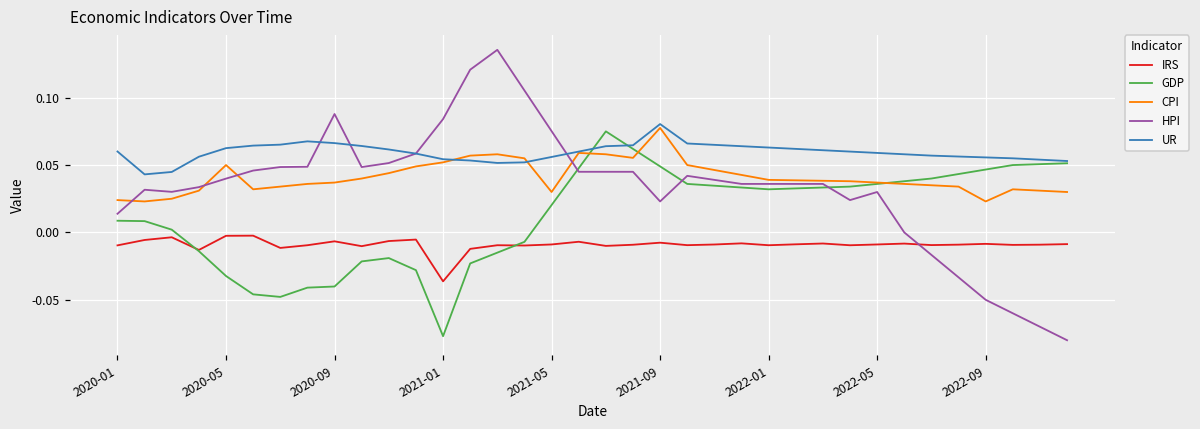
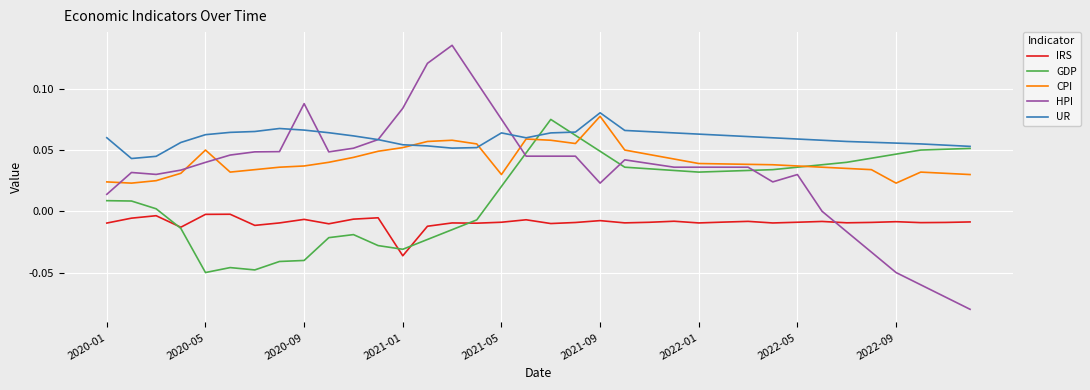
  {
    "IRS": {
      "2020-01": -0.010,
      "2020-05": -0.003,
      "2020-09": -0.007,
      "2021-01": -0.036,
      "2021-05": -0.009,
      "2021-09": -0.008,
      "2022-01": -0.010,
      "2022-05": -0.009,
      "2022-09": -0.008
    },
    "GDP": {
      "2020-01": 0.009,
-     "2020-05": -0.032,
+     "2020-05": -0.050,
      "2020-09": -0.040,
-     "2021-01": -0.077,
+     "2021-01": -0.031,
      "2021-05": 0.020,
      "2021-09": 0.049,
      "2022-01": 0.032,
      "2022-09": 0.047
    },
    "CPI": {
      "2020-01": 0.024,
      "2020-05": 0.050,
      "2020-09": 0.037,
      "2021-01": 0.052,
      "2021-05": 0.030,
      "2021-09": 0.078,
      "2022-01": 0.039,
      "2022-09": 0.023
    },
    "HPI": {
      "2020-01": 0.014,
      "2020-05": 0.040,
      "2020-09": 0.088,
      "2021-01": 0.084,
      "2021-05": 0.075,
      "2021-09": 0.023,
      "2022-01": 0.036,
      "2022-05": 0.030,
      "2022-09": -0.050
    },
    "UR": {
      "2020-01": 0.060,
      "2020-05": 0.063,
      "2020-09": 0.066,
      "2021-01": 0.054,
-     "2021-05": 0.056,
+     "2021-05": 0.064,
      "2021-09": 0.080,
      "2022-01": 0.063,
      "2022-05": 0.059,
      "2022-09": 0.056
    }
  }
